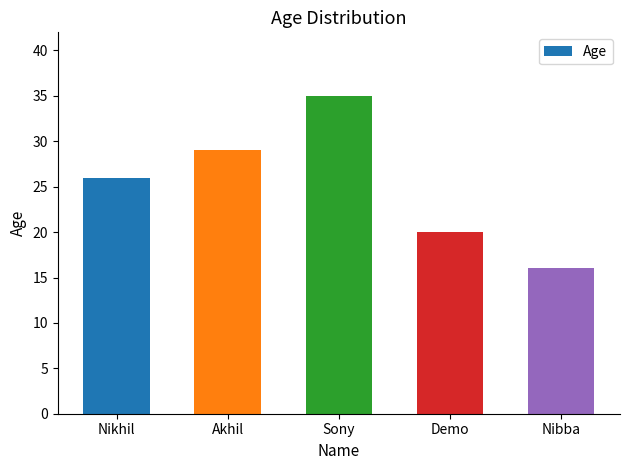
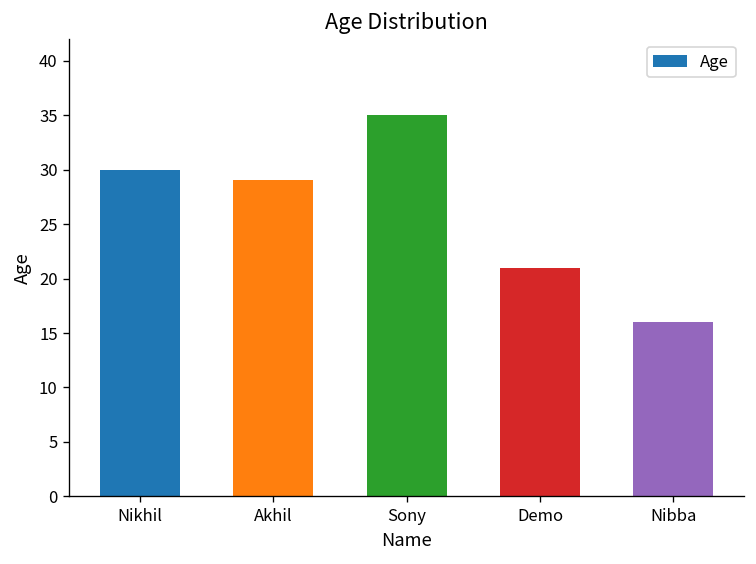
  {
-   "Nikhil": 26,
+   "Nikhil": 30,
    "Akhil": 29,
    "Sony": 35,
-   "Demo": 20,
+   "Demo": 21,
    "Nibba": 16
  }
